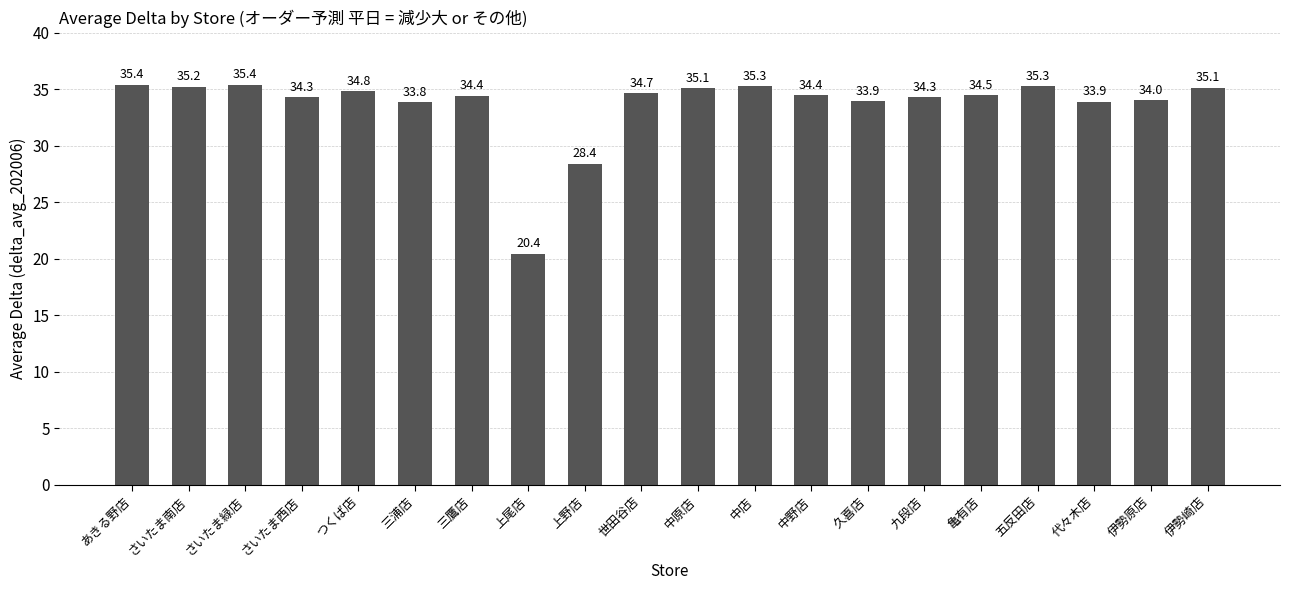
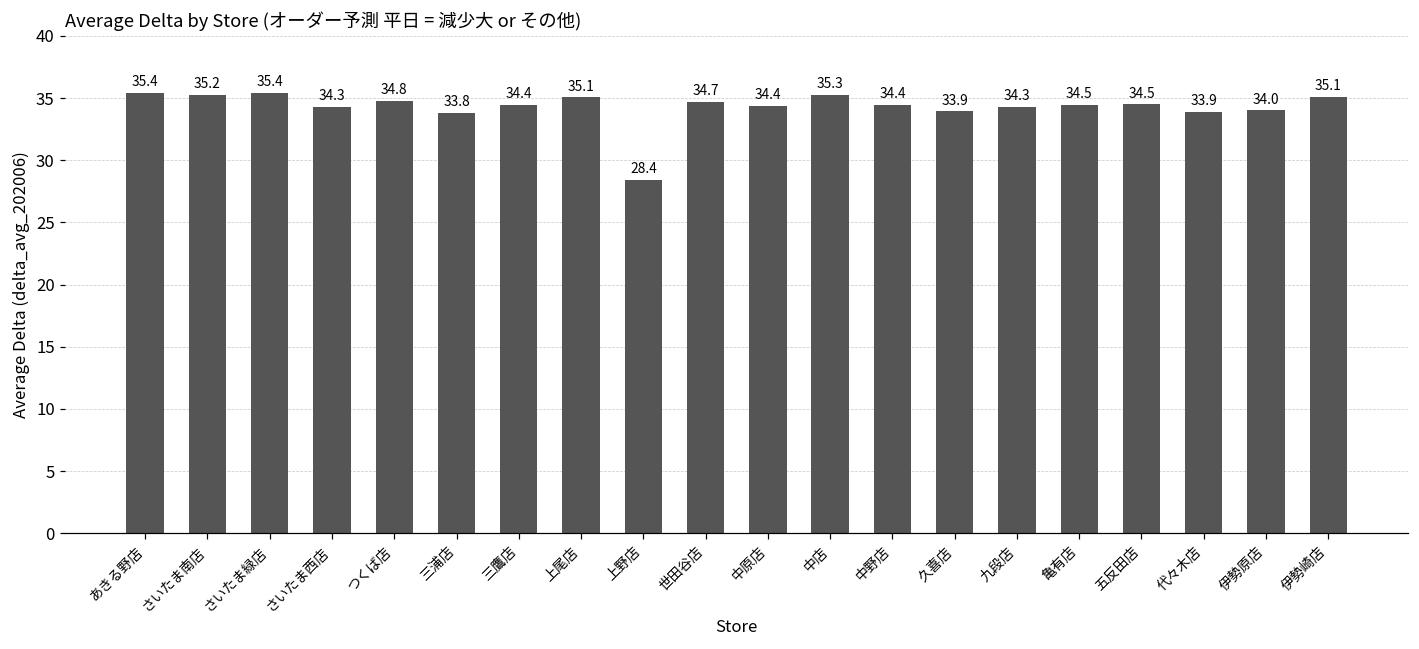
  {
    "あきる野店": 35.4,
    "さいたま南店": 35.2,
    "さいたま緑店": 35.4,
    "さいたま西店": 34.3,
    "つくば店": 34.8,
    "三浦店": 33.8,
    "三鷹店": 34.4,
-   "上尾店": 20.4,
+   "上尾店": 35.1,
    "上野店": 28.4,
    "世田谷店": 34.7,
-   "中原店": 35.1,
+   "中原店": 34.4,
    "中店": 35.3,
    "中野店": 34.4,
    "久喜店": 33.9,
    "九段店": 34.3,
    "亀有店": 34.5,
-   "五反田店": 35.3,
+   "五反田店": 34.5,
    "代々木店": 33.9,
    "伊勢原店": 34.0,
    "伊勢崎店": 35.1
  }
